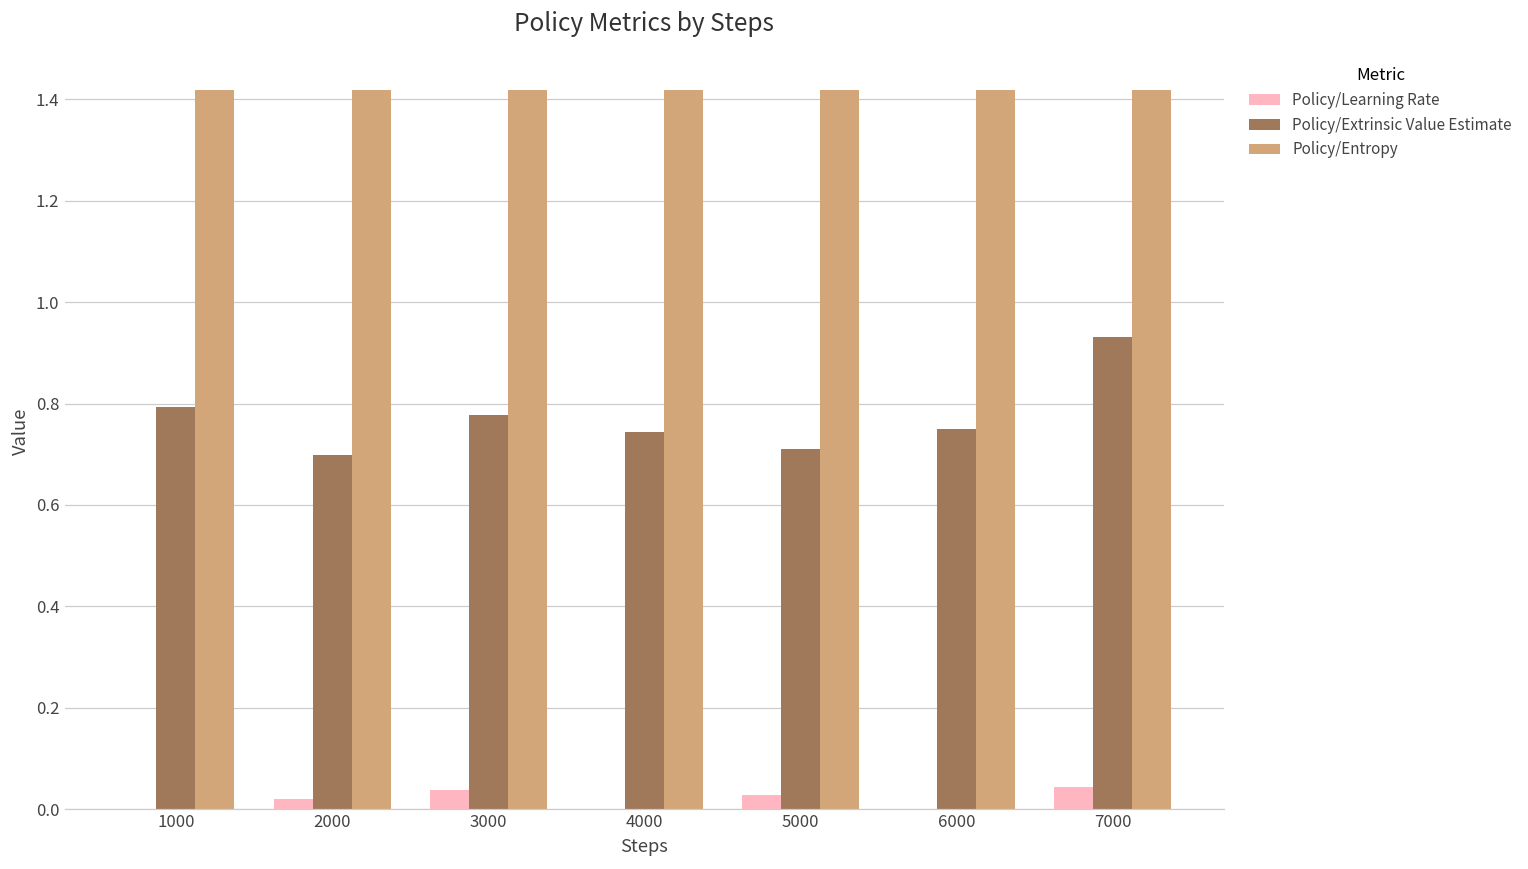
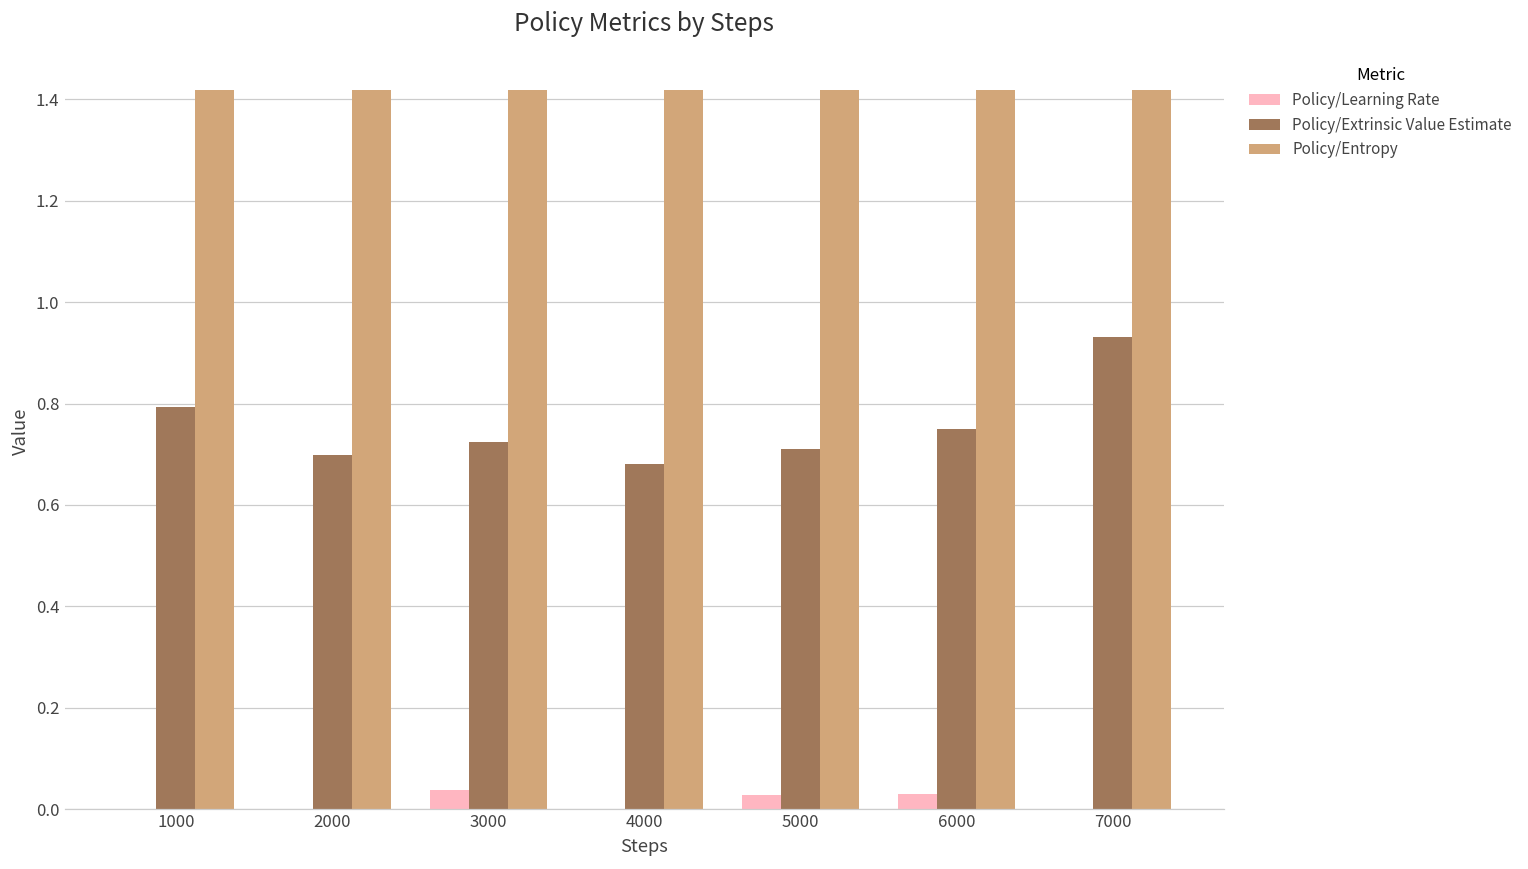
  {
    "Policy/Learning Rate": {
-     "2000": 0.02,
+     "2000": 0.00,
      "3000": 0.04,
      "5000": 0.03,
-     "6000": 0.00,
-     "7000": 0.04
+     "6000": 0.03,
+     "7000": 0.00
    },
    "Policy/Extrinsic Value Estimate": {
      "1000": 0.79,
      "2000": 0.70,
-     "3000": 0.78,
-     "4000": 0.74,
+     "3000": 0.72,
+     "4000": 0.68,
      "5000": 0.71,
      "6000": 0.75,
      "7000": 0.93
    },
    "Policy/Entropy": {
      "1000": 1.42,
      "2000": 1.42,
      "3000": 1.42,
      "4000": 1.42,
      "5000": 1.42,
      "6000": 1.42,
      "7000": 1.42
    }
  }
